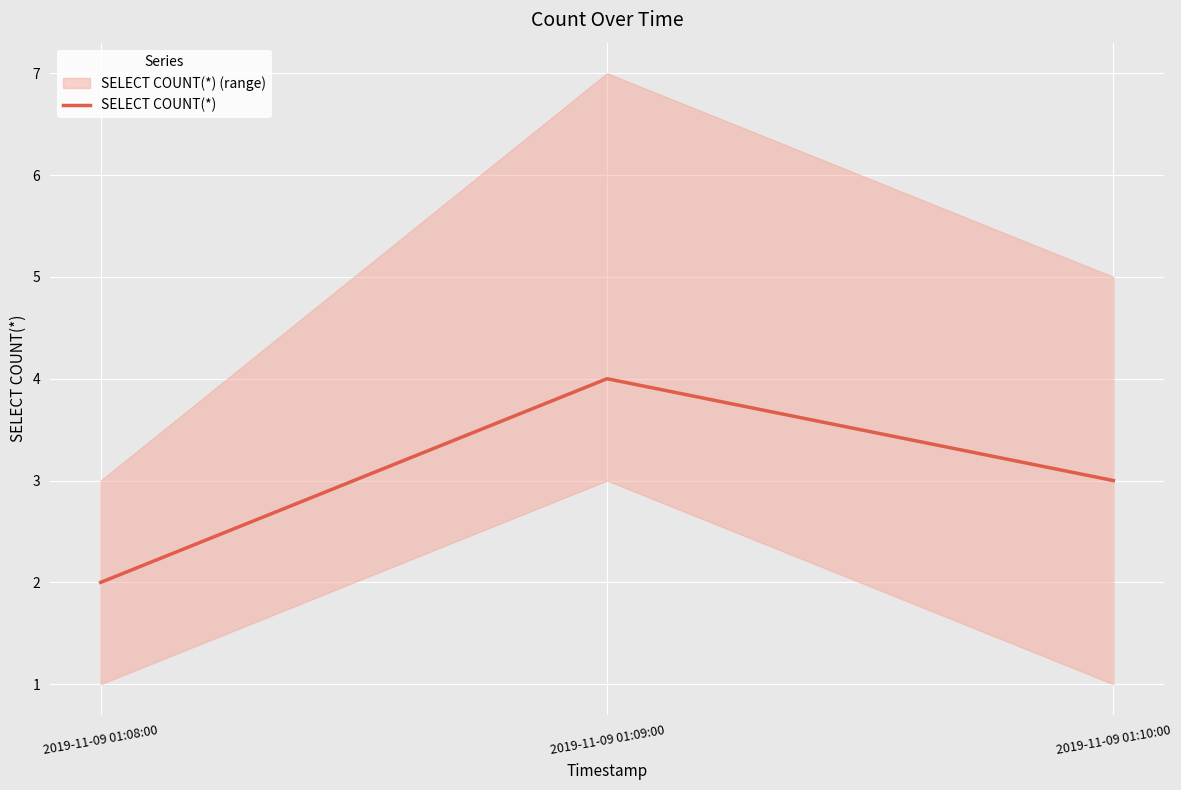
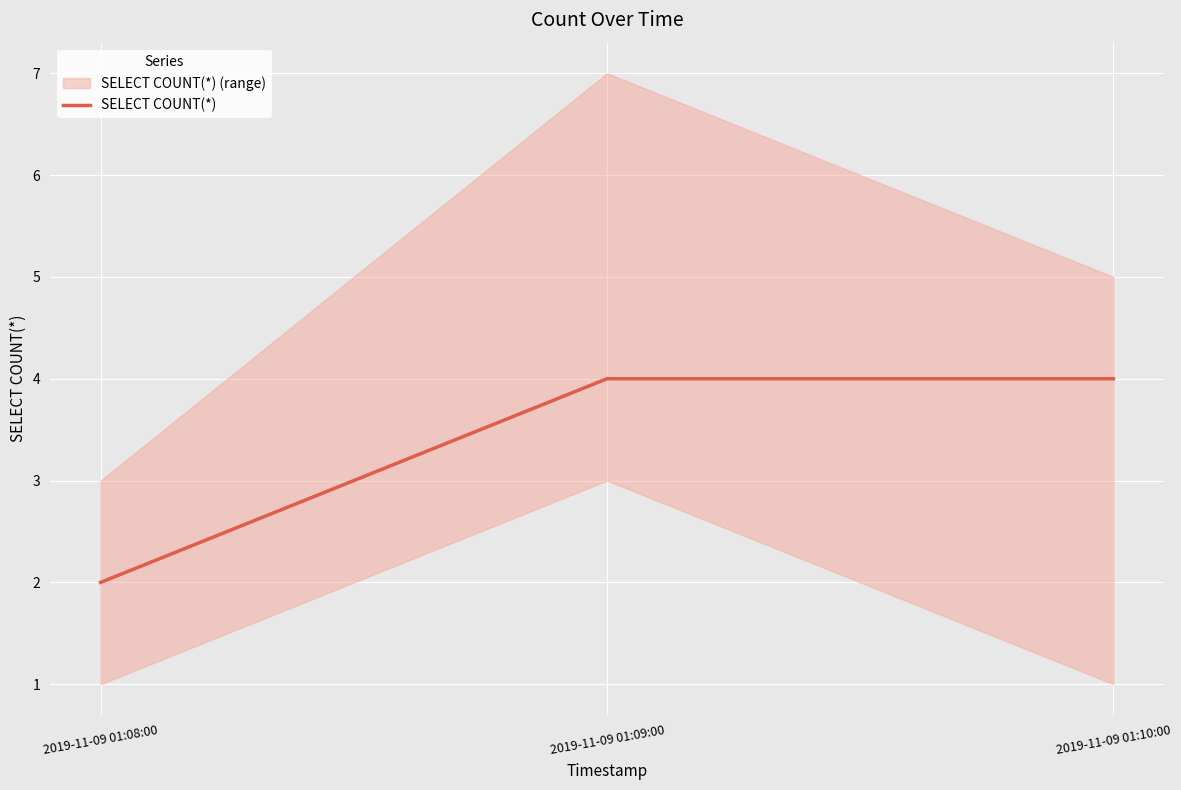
  {
    "SELECT COUNT(*)": {
      "2019-11-09 01:08:00": 2,
      "2019-11-09 01:09:00": 4,
-     "2019-11-09 01:10:00": 3
+     "2019-11-09 01:10:00": 4
    }
  }
